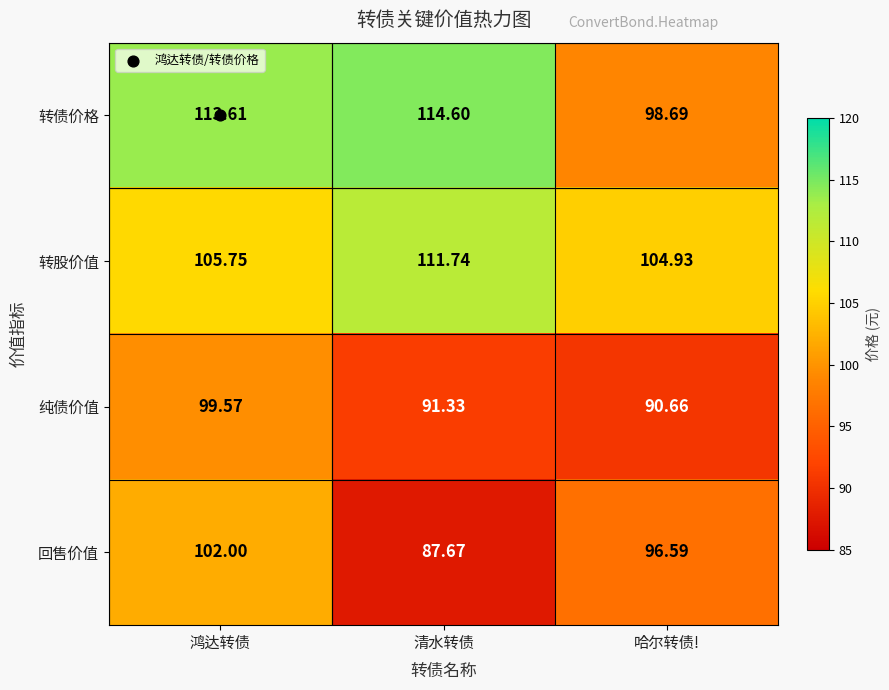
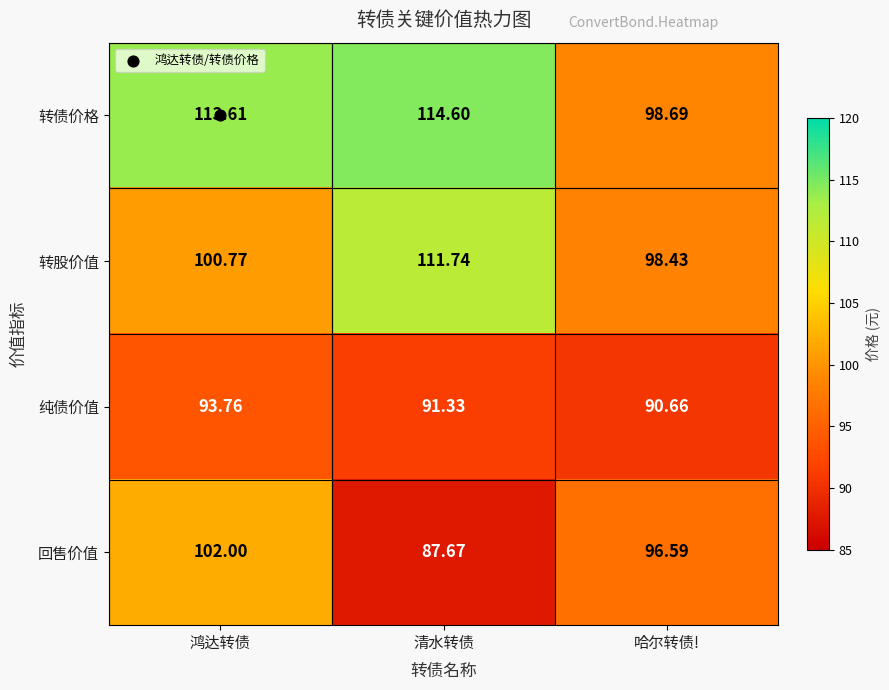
  {
    "转债价格": {
      "清水转债": 114.60,
      "哈尔转债!": 98.69
    },
    "转股价值": {
-     "鸿达转债": 105.75,
+     "鸿达转债": 100.77,
      "清水转债": 111.74,
-     "哈尔转债!": 104.93
+     "哈尔转债!": 98.43
    },
    "纯债价值": {
-     "鸿达转债": 99.57,
+     "鸿达转债": 93.76,
      "清水转债": 91.33,
      "哈尔转债!": 90.66
    },
    "回售价值": {
      "鸿达转债": 102.00,
      "清水转债": 87.67,
      "哈尔转债!": 96.59
    }
  }
